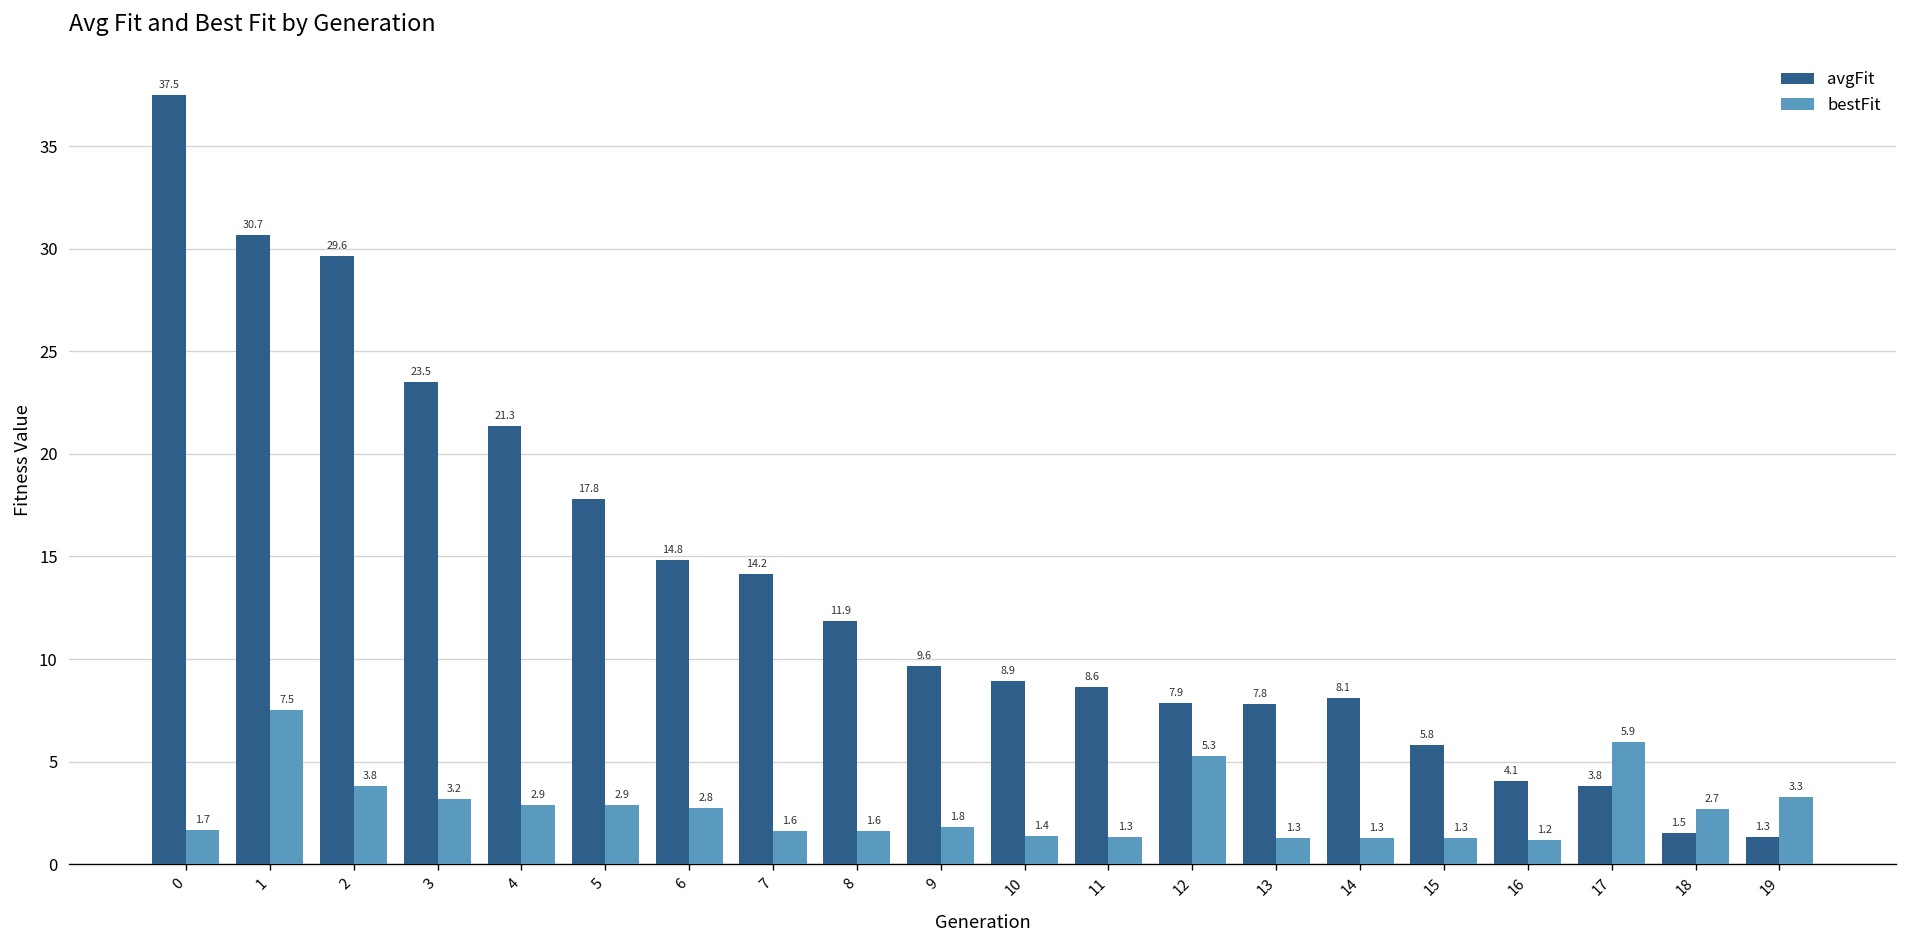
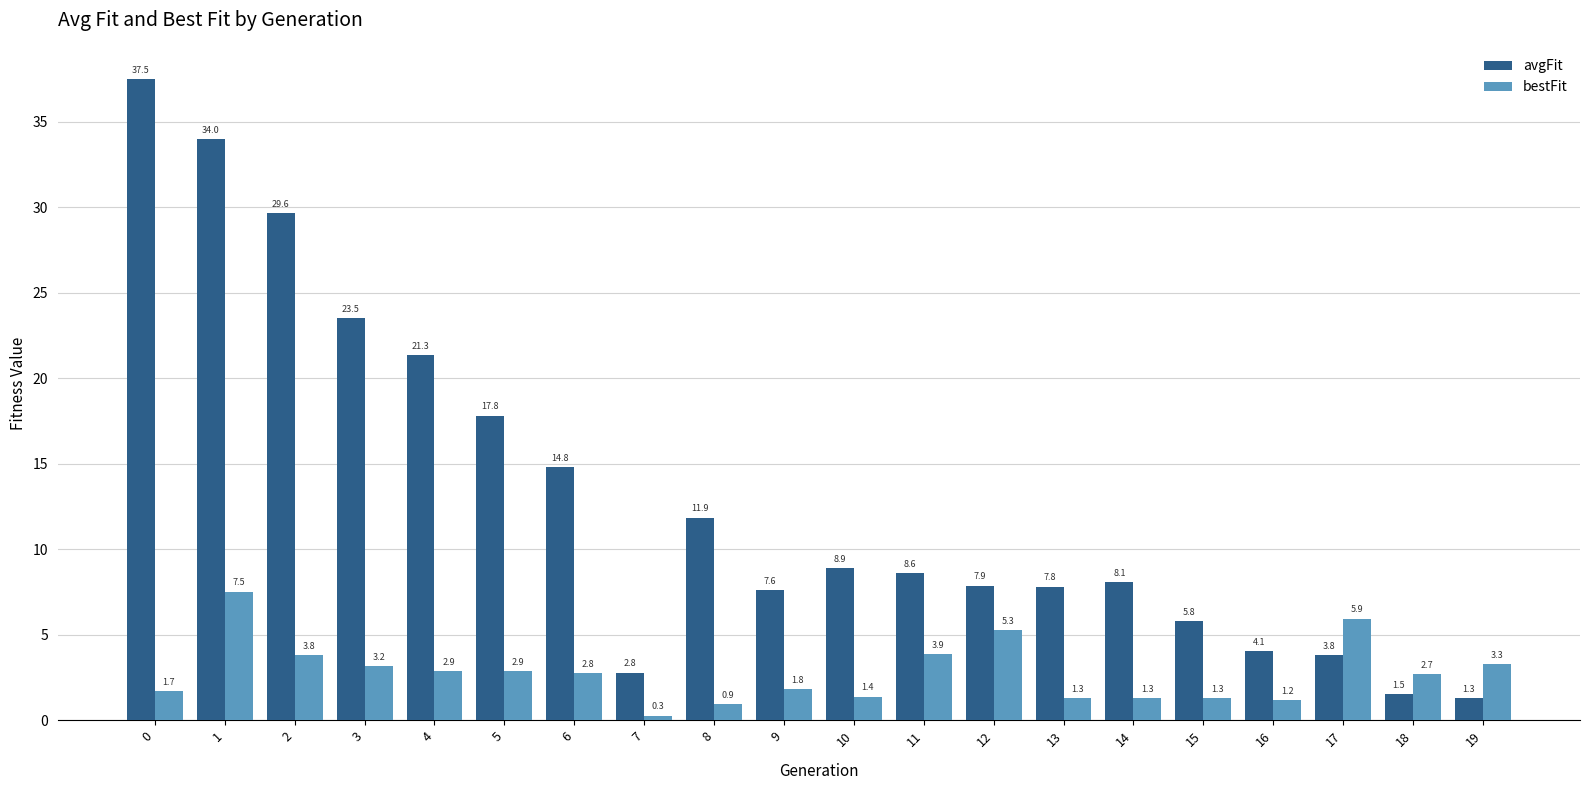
  {
    "avgFit": {
      "0": 37.5,
-     "1": 30.7,
+     "1": 34.0,
      "2": 29.6,
      "3": 23.5,
      "4": 21.3,
      "5": 17.8,
      "6": 14.8,
-     "7": 14.2,
+     "7": 2.8,
      "8": 11.9,
-     "9": 9.6,
+     "9": 7.6,
      "10": 8.9,
      "11": 8.6,
      "12": 7.9,
      "13": 7.8,
      "14": 8.1,
      "15": 5.8,
      "16": 4.1,
      "17": 3.8,
      "18": 1.5,
      "19": 1.3
    },
    "bestFit": {
      "0": 1.7,
      "1": 7.5,
      "2": 3.8,
      "3": 3.2,
      "4": 2.9,
      "5": 2.9,
      "6": 2.8,
-     "7": 1.6,
-     "8": 1.6,
+     "7": 0.3,
+     "8": 0.9,
      "9": 1.8,
      "10": 1.4,
-     "11": 1.3,
+     "11": 3.9,
      "12": 5.3,
      "13": 1.3,
      "14": 1.3,
      "15": 1.3,
      "16": 1.2,
      "17": 5.9,
      "18": 2.7,
      "19": 3.3
    }
  }
